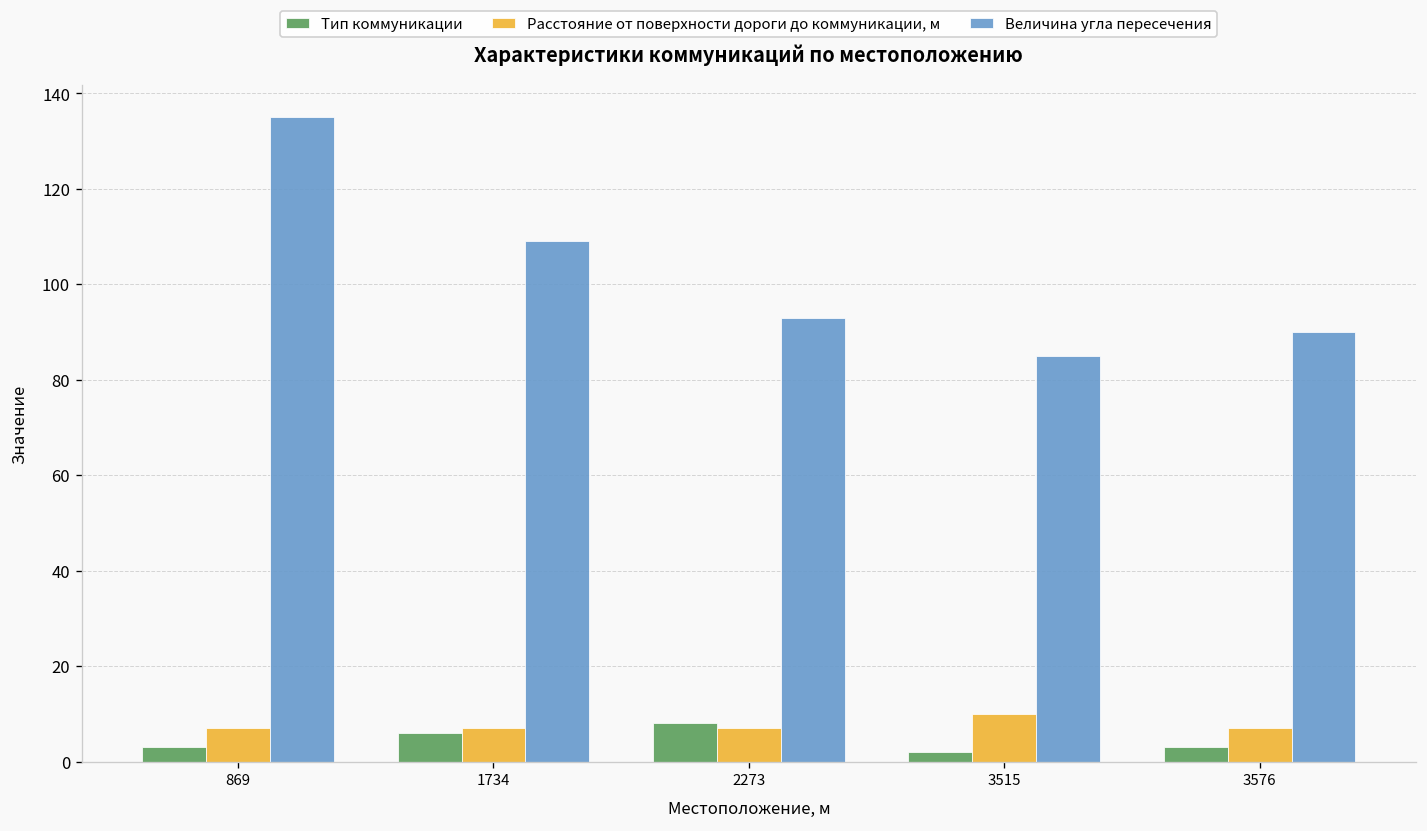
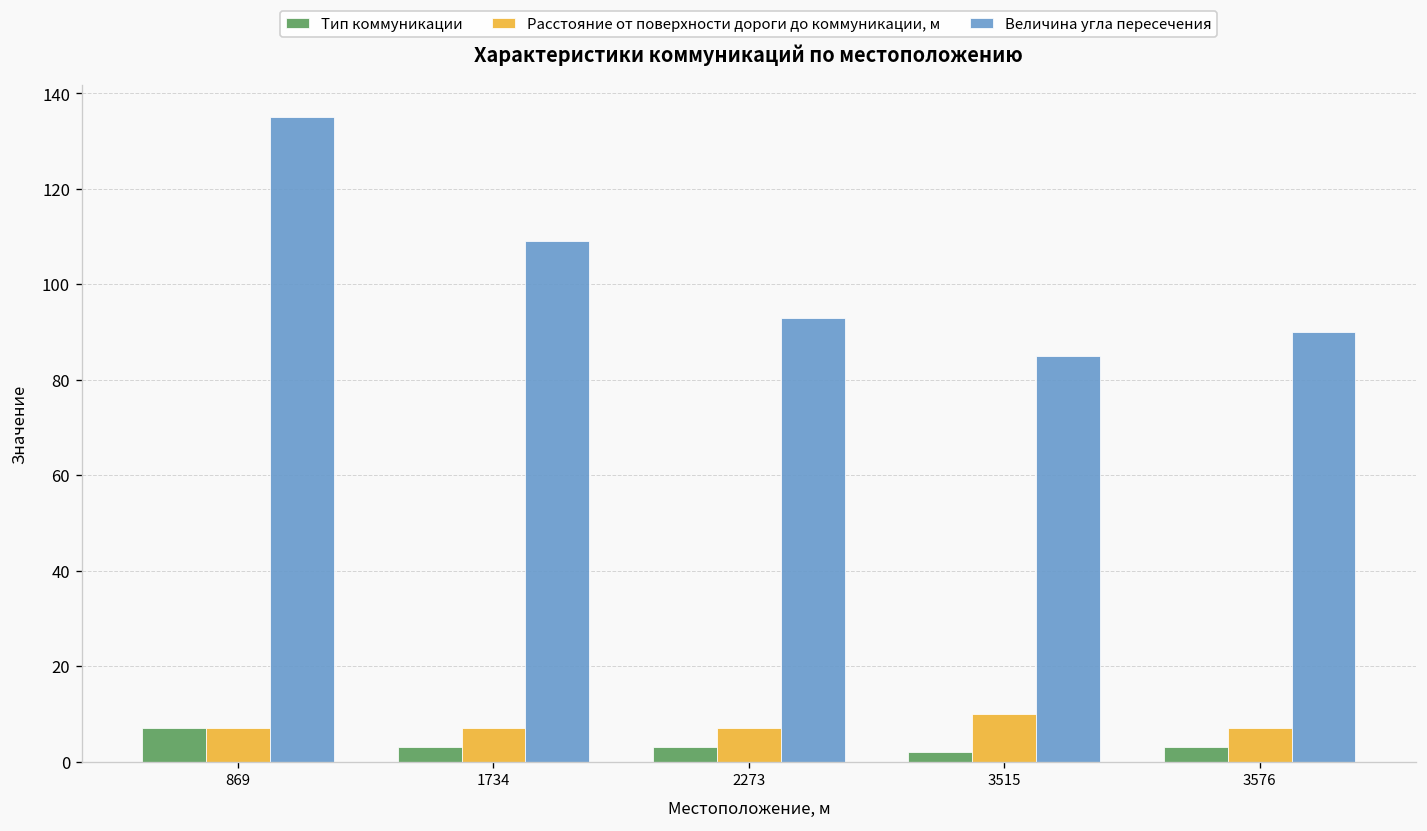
  {
    "Тип коммуникации": {
-     "869": 3,
-     "1734": 6,
-     "2273": 8,
+     "869": 7,
+     "1734": 3,
+     "2273": 3,
      "3515": 2,
      "3576": 3
    },
    "Расстояние от поверхности дороги до коммуникации, м": {
      "869": 7,
      "1734": 7,
      "2273": 7,
      "3515": 10,
      "3576": 7
    },
    "Величина угла пересечения": {
      "869": 135,
      "1734": 109,
      "2273": 93,
      "3515": 85,
      "3576": 90
    }
  }
